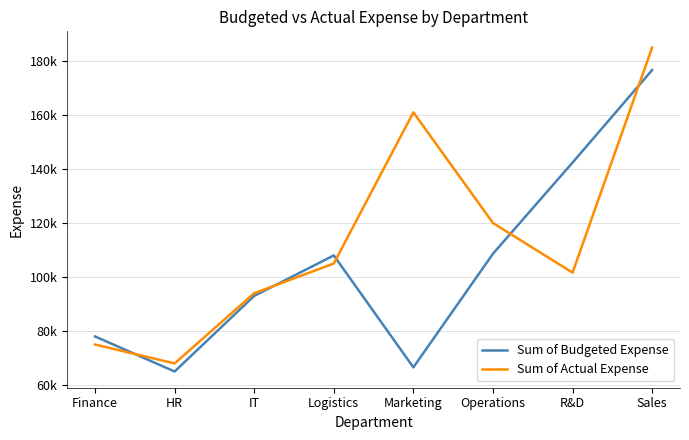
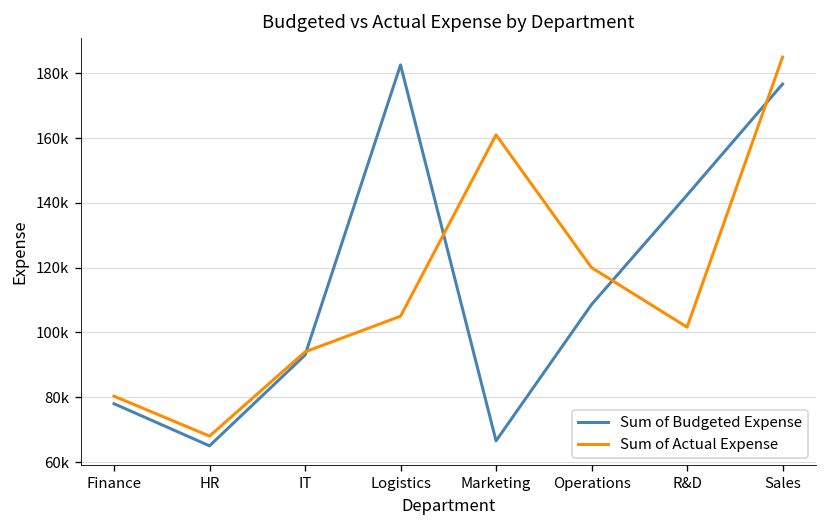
  {
    "Sum of Budgeted Expense": {
      "Finance": 78000,
      "HR": 65000,
      "IT": 93000,
-     "Logistics": 108000,
+     "Logistics": 183000,
      "Marketing": 67000,
      "Operations": 109000,
      "R&D": 142000,
      "Sales": 177000
    },
    "Sum of Actual Expense": {
-     "Finance": 75000,
+     "Finance": 80000,
      "HR": 68000,
      "IT": 94000,
      "Logistics": 105000,
      "Marketing": 161000,
      "Operations": 120000,
      "R&D": 102000,
      "Sales": 185000
    }
  }
